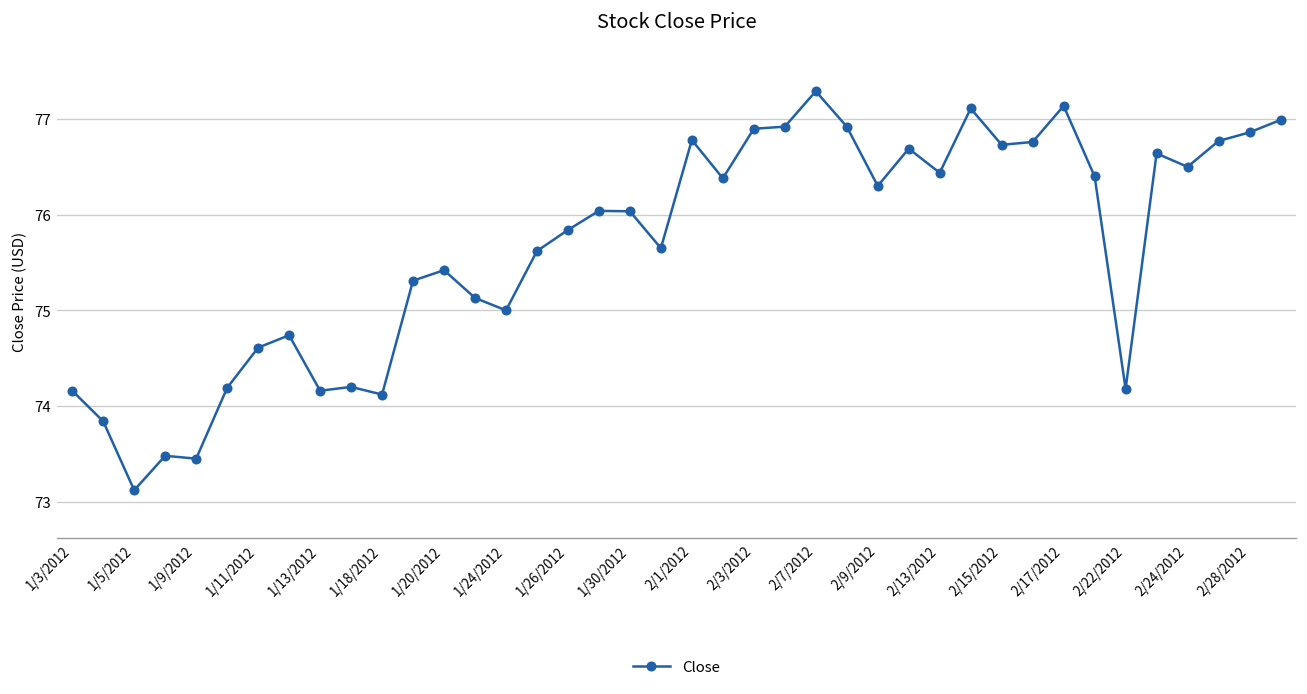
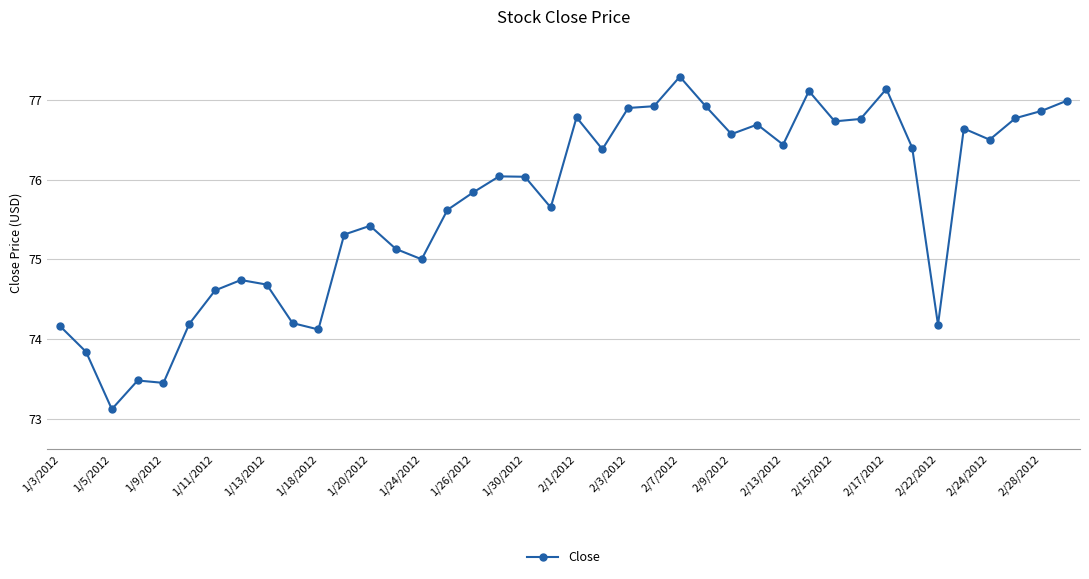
  {
    "1/3/2012": 74.2,
    "1/5/2012": 73.1,
    "1/9/2012": 73.4,
    "1/11/2012": 74.6,
-   "1/13/2012": 74.2,
+   "1/13/2012": 74.7,
    "1/18/2012": 74.1,
    "1/20/2012": 75.4,
    "1/24/2012": 75.0,
    "1/26/2012": 75.8,
    "1/30/2012": 76.0,
    "2/1/2012": 76.8,
    "2/3/2012": 76.9,
    "2/7/2012": 77.3,
-   "2/9/2012": 76.3,
+   "2/9/2012": 76.6,
    "2/13/2012": 76.4,
    "2/15/2012": 76.7,
    "2/17/2012": 77.1,
    "2/22/2012": 74.2,
    "2/24/2012": 76.5,
    "2/28/2012": 76.9
  }
